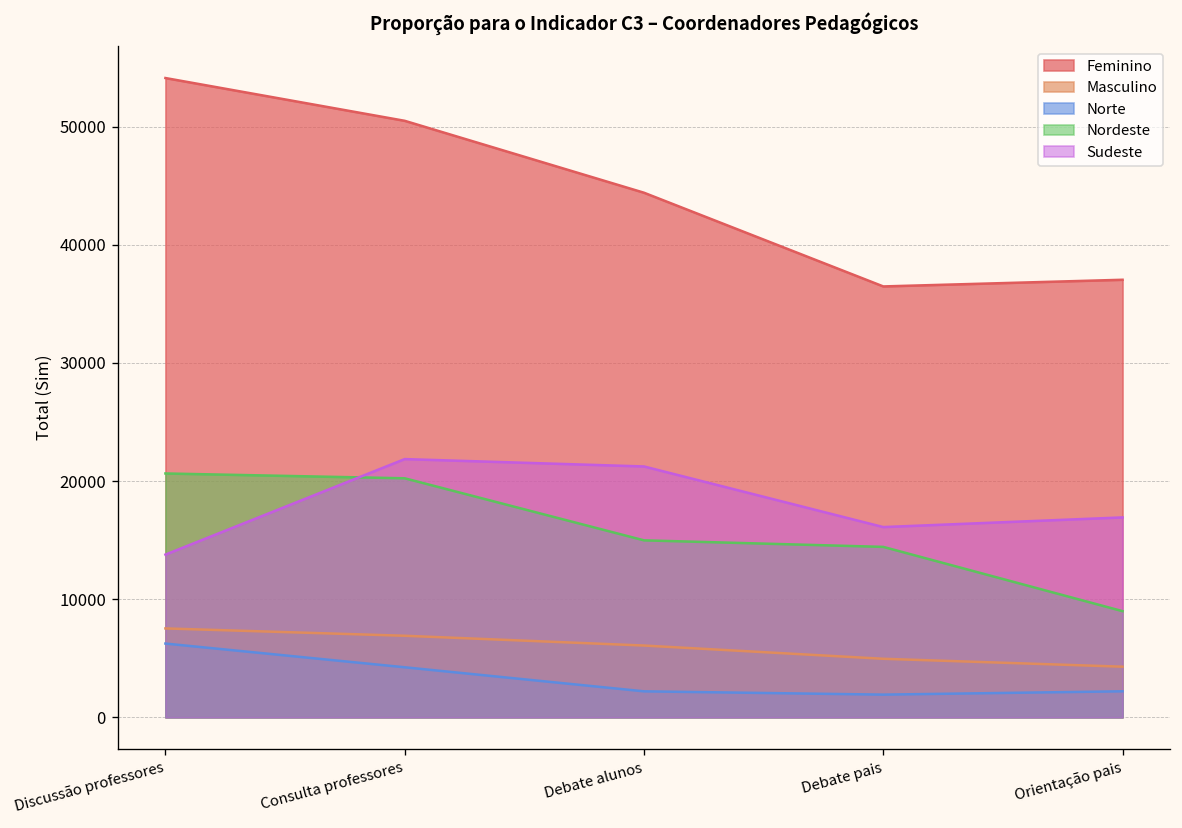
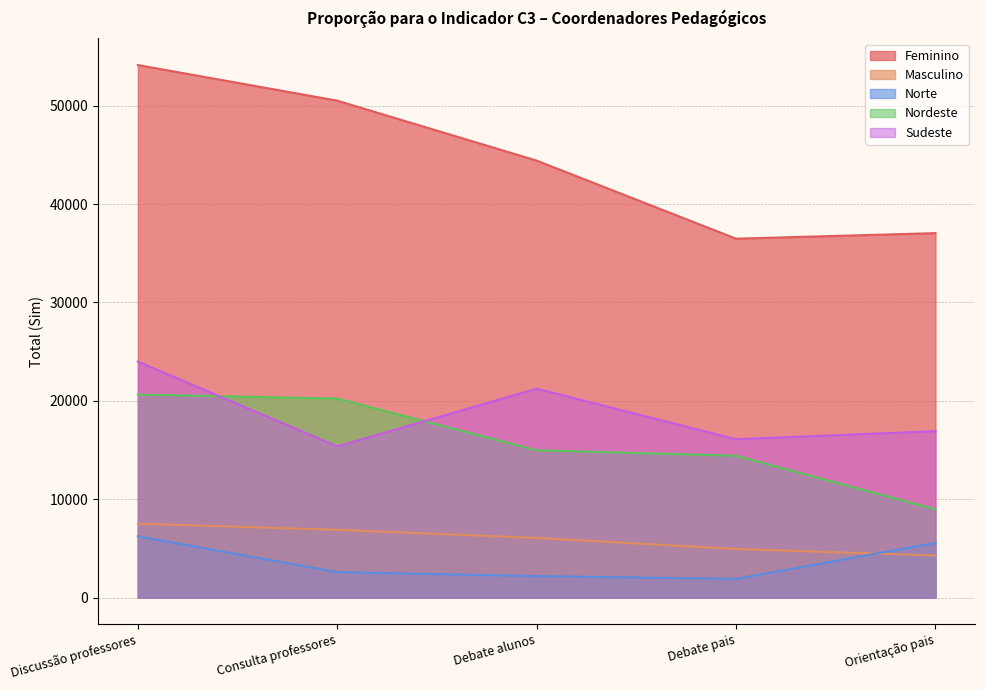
  {
    "Norte": {
      "Discussão professores": 6000,
-     "Consulta professores": 4000,
+     "Consulta professores": 3000,
      "Debate alunos": 2000,
      "Debate pais": 2000,
-     "Orientação pais": 2000
+     "Orientação pais": 6000
    },
    "Nordeste": {
      "Discussão professores": 21000,
      "Consulta professores": 20000,
      "Debate alunos": 15000,
      "Debate pais": 14000,
      "Orientação pais": 9000
    },
    "Sudeste": {
-     "Discussão professores": 14000,
-     "Consulta professores": 22000,
+     "Discussão professores": 24000,
+     "Consulta professores": 15000,
      "Debate alunos": 21000,
      "Debate pais": 16000,
      "Orientação pais": 17000
    }
  }
